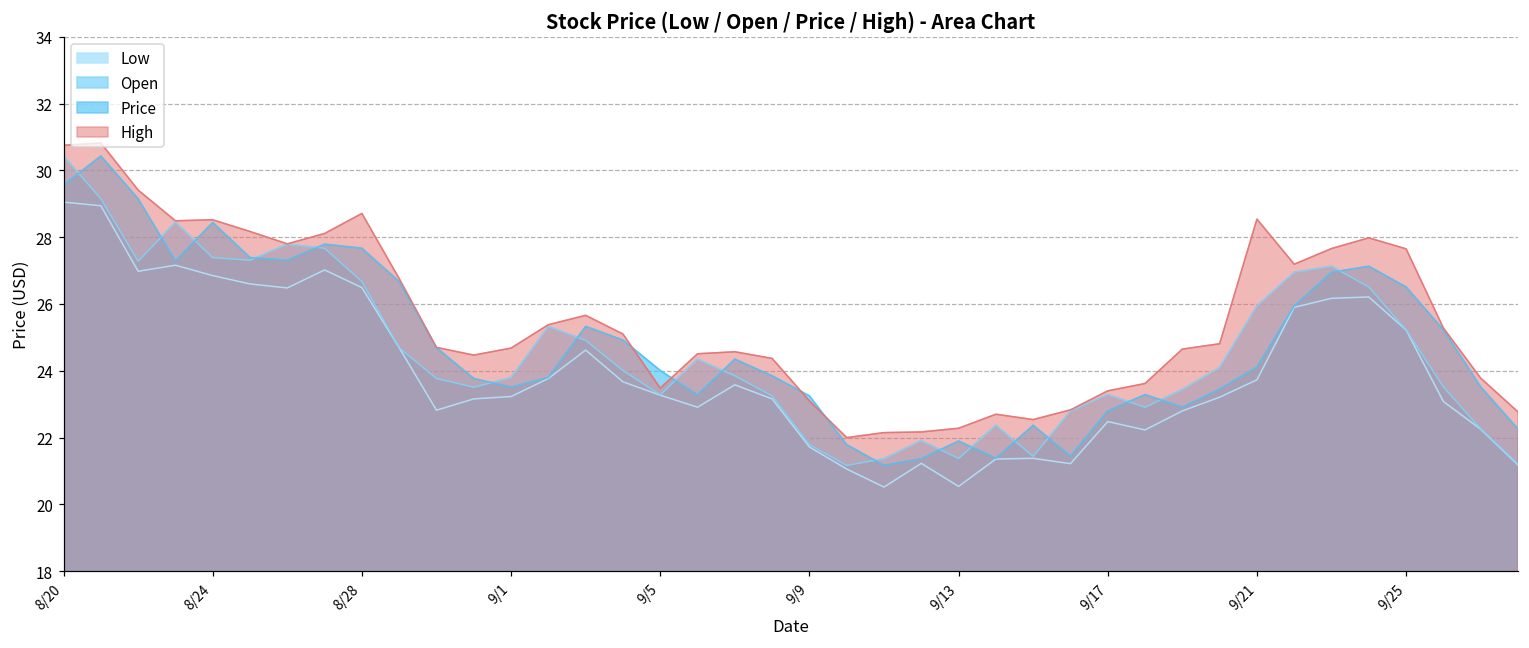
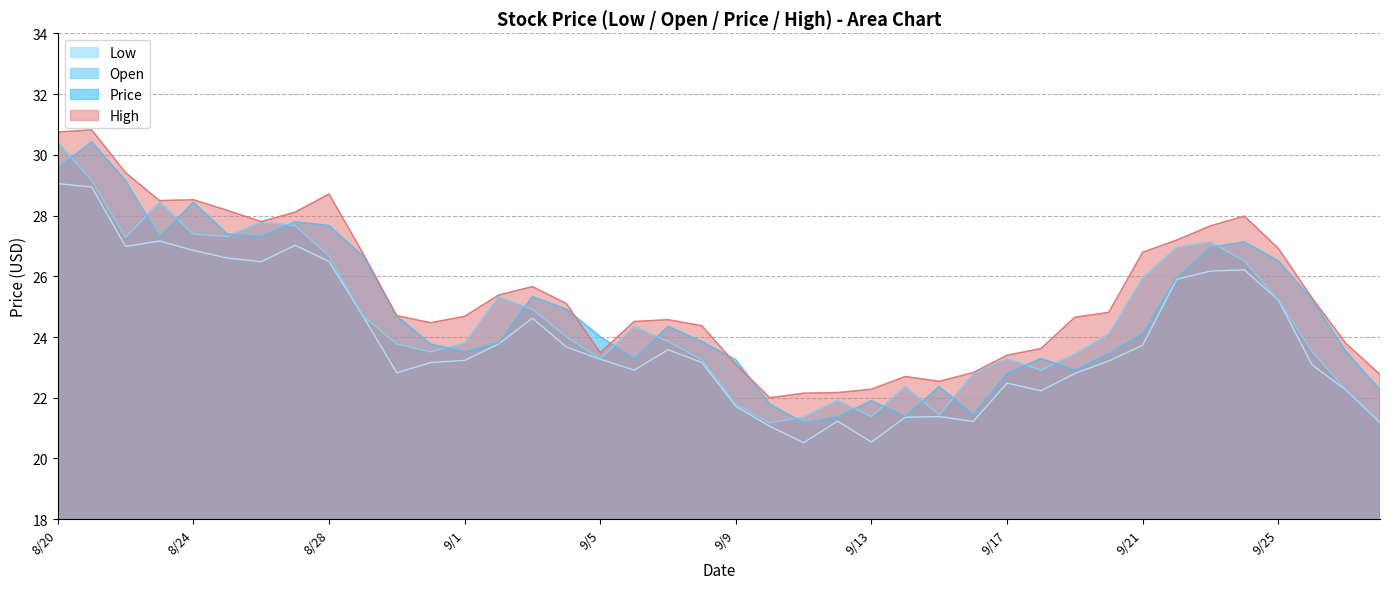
  {
    "High": {
      "8/20": 30.8,
      "8/28": 28.7,
      "9/1": 24.7,
      "9/5": 23.5,
      "9/9": 23.1,
      "9/13": 22.3,
      "9/17": 23.4,
-     "9/21": 28.5,
-     "9/25": 27.7
+     "9/21": 26.8,
+     "9/25": 26.9
    }
  }
